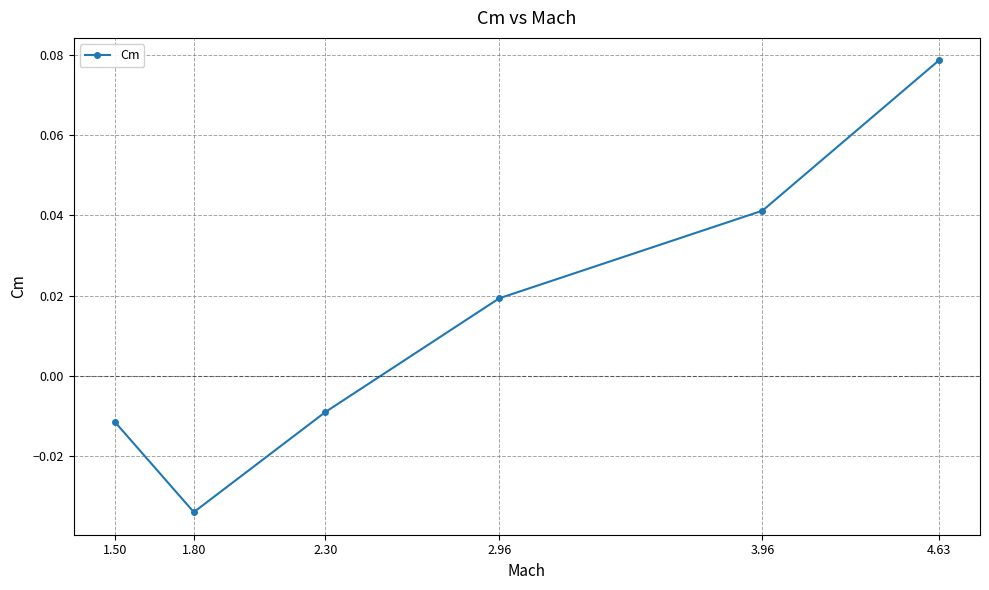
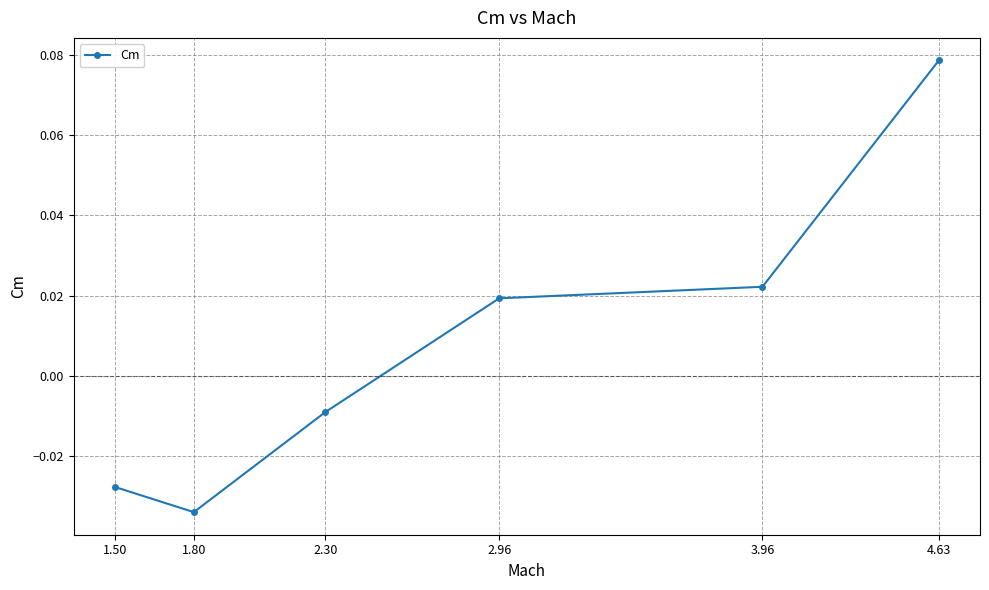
  {
-   "1.50": -0.011,
+   "1.50": -0.028,
    "1.80": -0.034,
    "2.30": -0.009,
    "2.96": 0.019,
-   "3.96": 0.041,
+   "3.96": 0.022,
    "4.63": 0.079
  }
